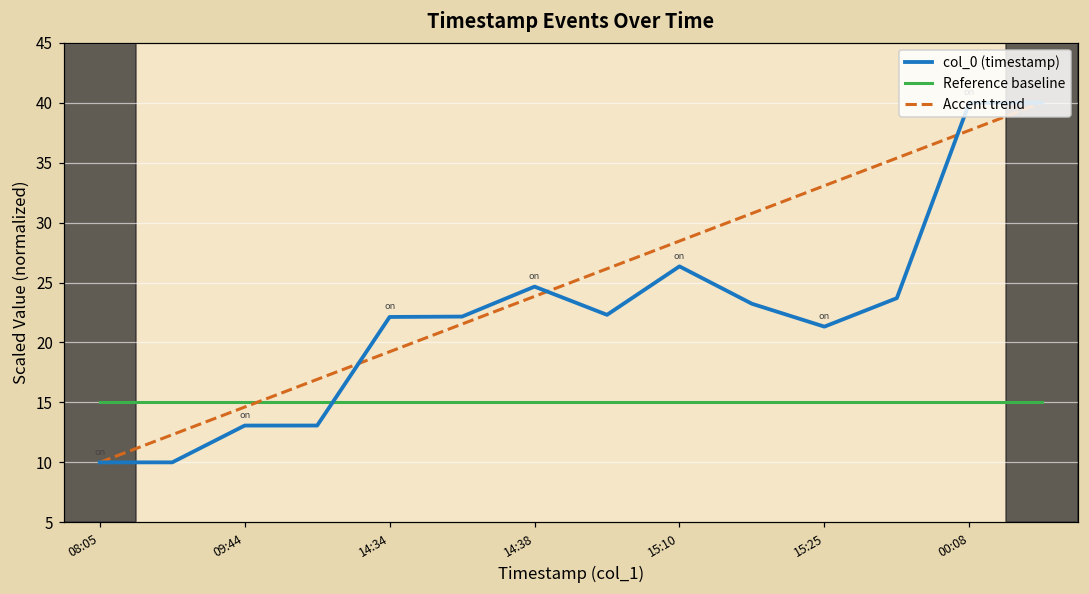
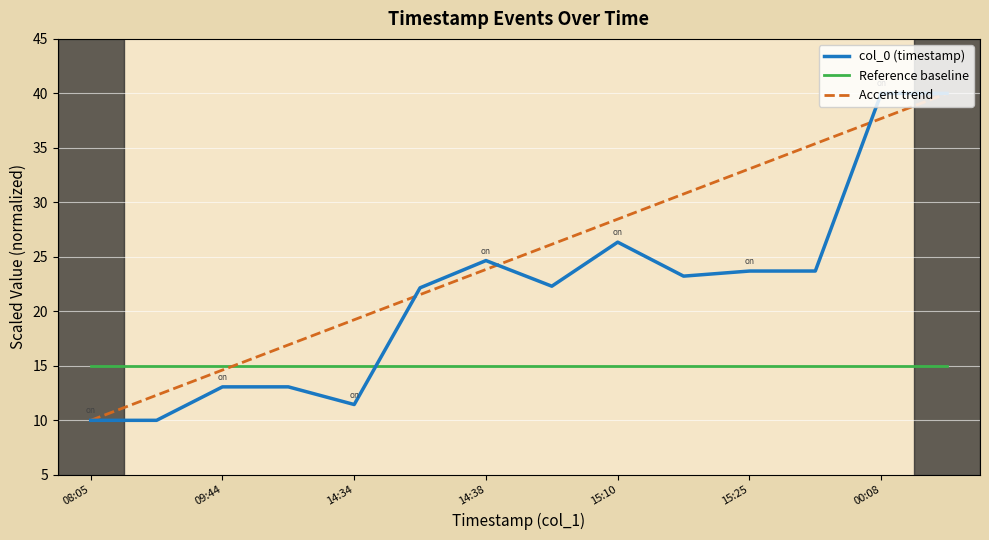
  {
    "col_0 (timestamp)": {
      "09:44": 13.1,
-     "14:34": 22.1,
+     "14:34": 11.5,
      "14:38": 24.7,
      "15:10": 26.4,
-     "15:25": 21.3
+     "15:25": 23.7
    },
    "Reference baseline": {
      "08:05": 15.0,
      "09:44": 15.0,
      "14:34": 15.0,
      "14:38": 15.0,
      "15:10": 15.0,
      "15:25": 15.0,
      "00:08": 15.0
    },
    "Accent trend": {
      "09:44": 14.6,
      "14:34": 19.2,
      "14:38": 23.8,
      "15:10": 28.5,
      "15:25": 33.1,
      "00:08": 37.7
    }
  }
